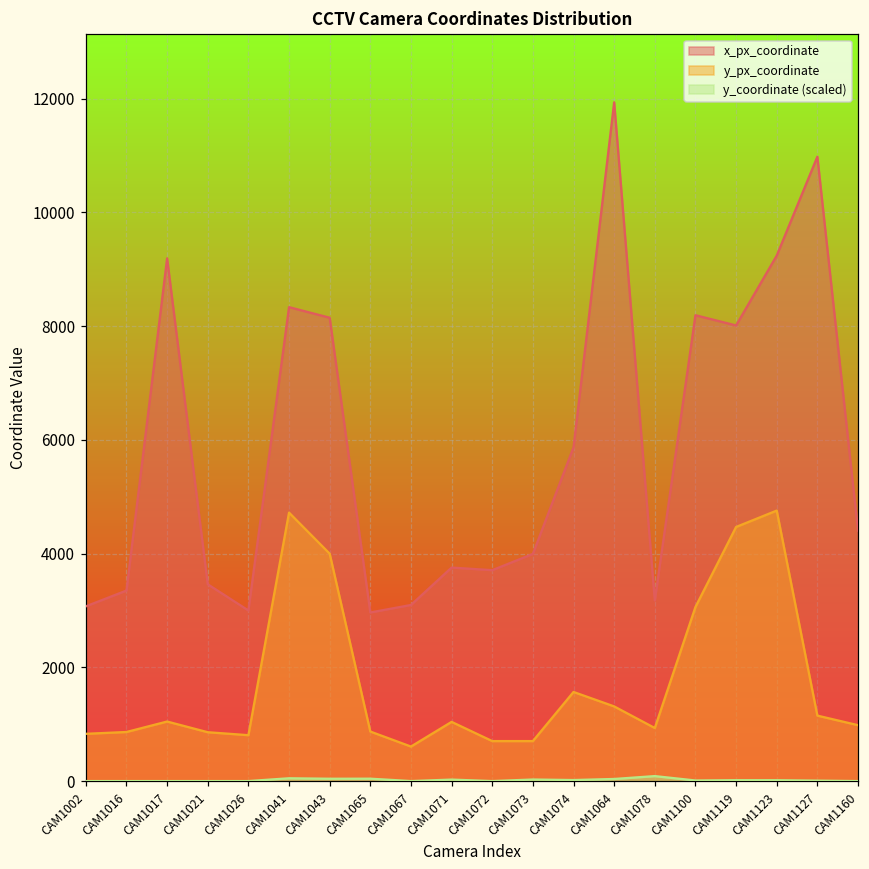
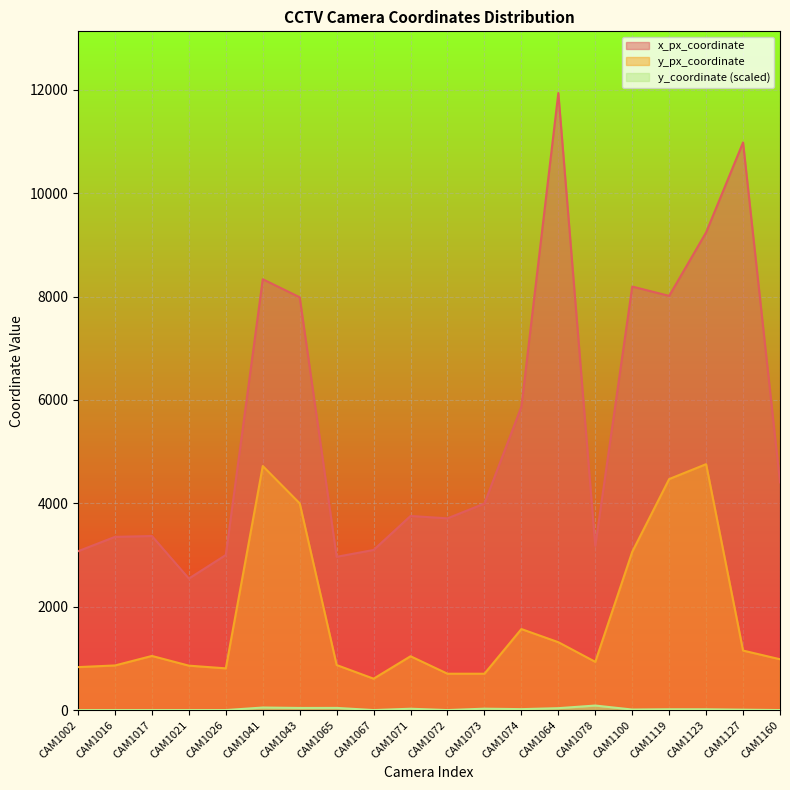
  {
    "x_px_coordinate": {
      "CAM1002": 3100,
      "CAM1016": 3400,
-     "CAM1017": 9200,
-     "CAM1021": 3500,
+     "CAM1017": 3400,
+     "CAM1021": 2500,
      "CAM1026": 3000,
      "CAM1041": 8300,
-     "CAM1043": 8100,
+     "CAM1043": 8000,
      "CAM1065": 3000,
      "CAM1067": 3100,
      "CAM1071": 3800,
      "CAM1072": 3700,
      "CAM1073": 4000,
      "CAM1074": 5900,
      "CAM1064": 11900,
      "CAM1078": 3200,
      "CAM1100": 8200,
      "CAM1119": 8000,
      "CAM1123": 9200,
      "CAM1127": 11000,
      "CAM1160": 4400
    },
    "y_px_coordinate": {
      "CAM1002": 800,
      "CAM1016": 900,
      "CAM1017": 1000,
      "CAM1021": 900,
      "CAM1026": 800,
      "CAM1041": 4700,
      "CAM1043": 4000,
      "CAM1065": 900,
      "CAM1067": 600,
      "CAM1071": 1000,
      "CAM1072": 700,
      "CAM1073": 700,
      "CAM1074": 1600,
      "CAM1064": 1300,
      "CAM1078": 900,
      "CAM1100": 3100,
      "CAM1119": 4500,
      "CAM1123": 4800,
      "CAM1127": 1200,
      "CAM1160": 1000
    },
    "y_coordinate (scaled)": {
      "CAM1002": 0,
      "CAM1016": 0,
      "CAM1017": 0,
      "CAM1021": 0,
      "CAM1026": 0,
      "CAM1041": 0,
      "CAM1043": 0,
      "CAM1065": 0,
      "CAM1067": 0,
      "CAM1071": 0,
      "CAM1072": 0,
      "CAM1073": 0,
      "CAM1074": 0,
      "CAM1064": 0,
      "CAM1078": 100,
      "CAM1100": 0,
      "CAM1119": 0,
      "CAM1123": 0,
      "CAM1127": 0,
      "CAM1160": 0
    }
  }
